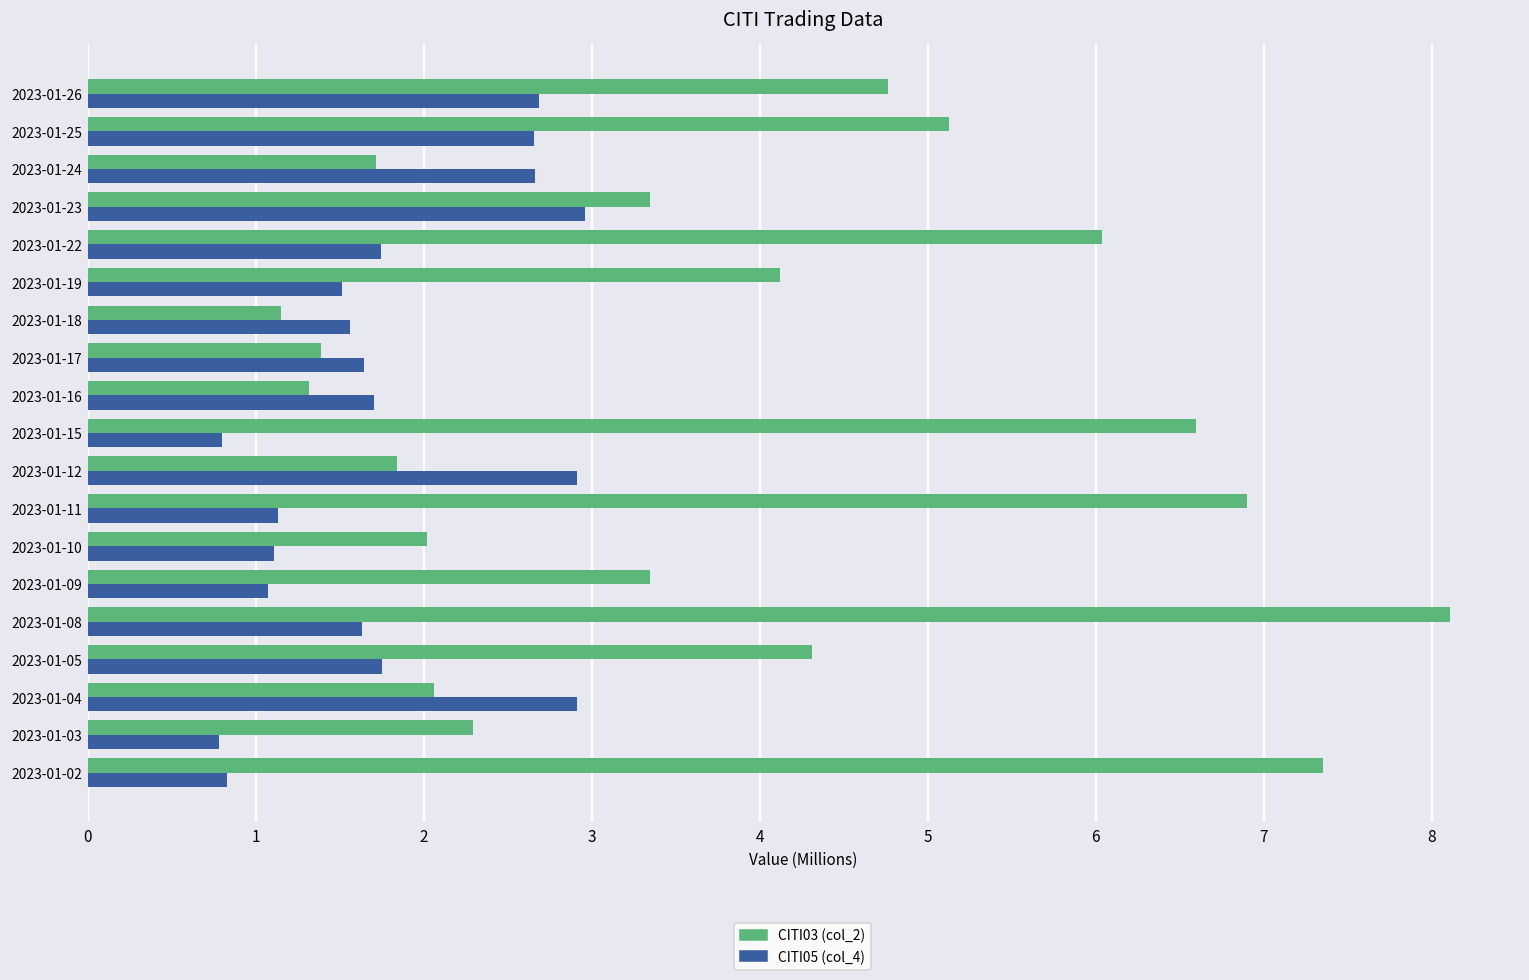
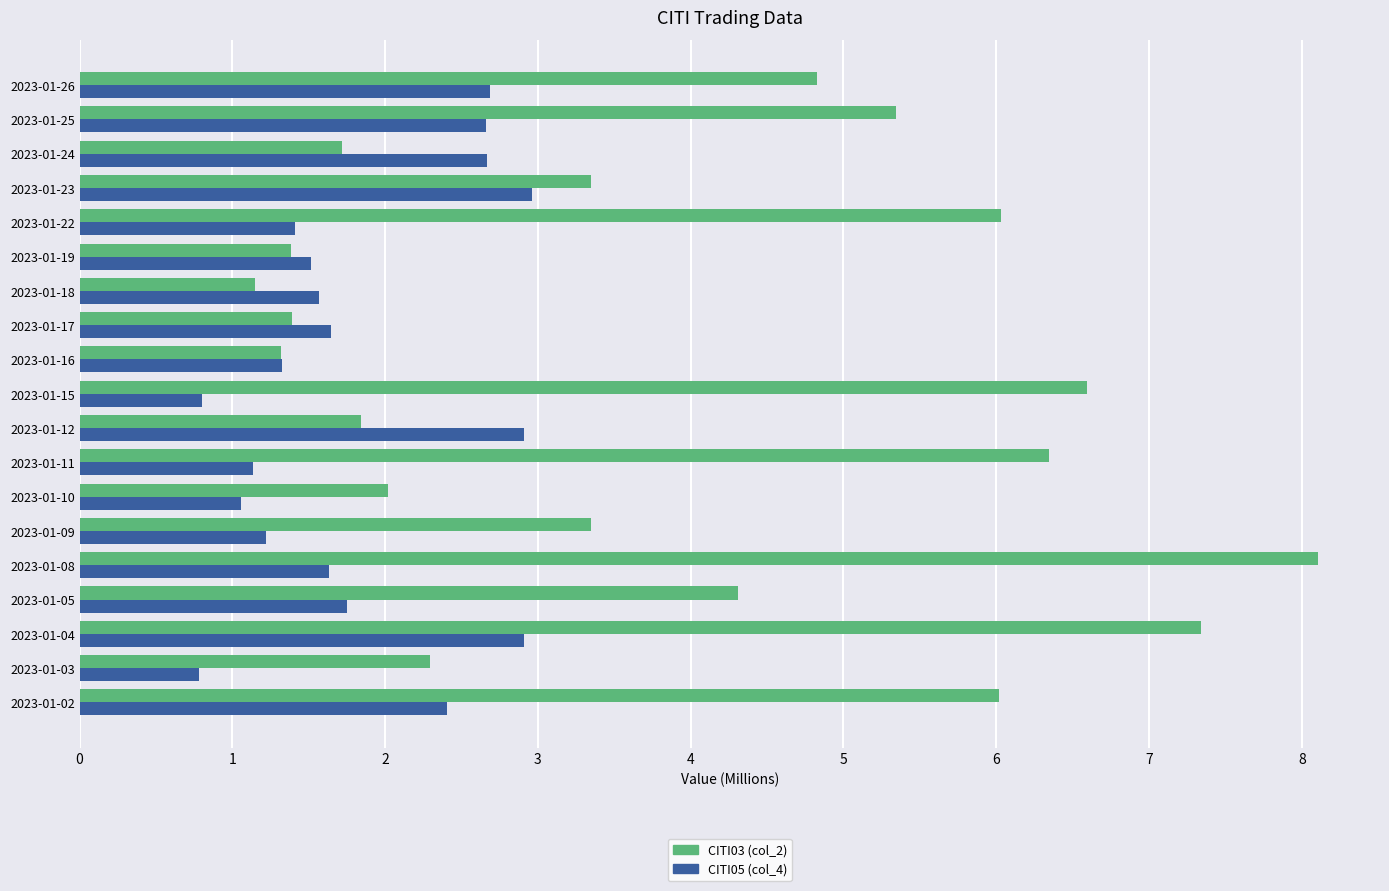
  {
    "CITI03 (col_2)": {
-     "2023-01-26": 4.76,
-     "2023-01-25": 5.13,
+     "2023-01-26": 4.83,
+     "2023-01-25": 5.35,
      "2023-01-24": 1.72,
      "2023-01-23": 3.35,
      "2023-01-22": 6.03,
-     "2023-01-19": 4.12,
+     "2023-01-19": 1.39,
      "2023-01-18": 1.15,
      "2023-01-17": 1.39,
      "2023-01-16": 1.32,
      "2023-01-15": 6.60,
      "2023-01-12": 1.84,
-     "2023-01-11": 6.90,
+     "2023-01-11": 6.35,
      "2023-01-10": 2.02,
      "2023-01-09": 3.35,
      "2023-01-08": 8.11,
      "2023-01-05": 4.31,
-     "2023-01-04": 2.06,
+     "2023-01-04": 7.34,
      "2023-01-03": 2.29,
-     "2023-01-02": 7.35
+     "2023-01-02": 6.02
    },
    "CITI05 (col_4)": {
      "2023-01-26": 2.69,
      "2023-01-25": 2.66,
      "2023-01-24": 2.66,
      "2023-01-23": 2.96,
-     "2023-01-22": 1.75,
+     "2023-01-22": 1.41,
      "2023-01-19": 1.51,
      "2023-01-18": 1.56,
      "2023-01-17": 1.64,
-     "2023-01-16": 1.71,
+     "2023-01-16": 1.32,
      "2023-01-15": 0.80,
      "2023-01-12": 2.91,
      "2023-01-11": 1.13,
-     "2023-01-10": 1.11,
-     "2023-01-09": 1.07,
+     "2023-01-10": 1.06,
+     "2023-01-09": 1.22,
      "2023-01-08": 1.63,
      "2023-01-05": 1.75,
      "2023-01-04": 2.91,
      "2023-01-03": 0.78,
-     "2023-01-02": 0.83
+     "2023-01-02": 2.41
    }
  }
